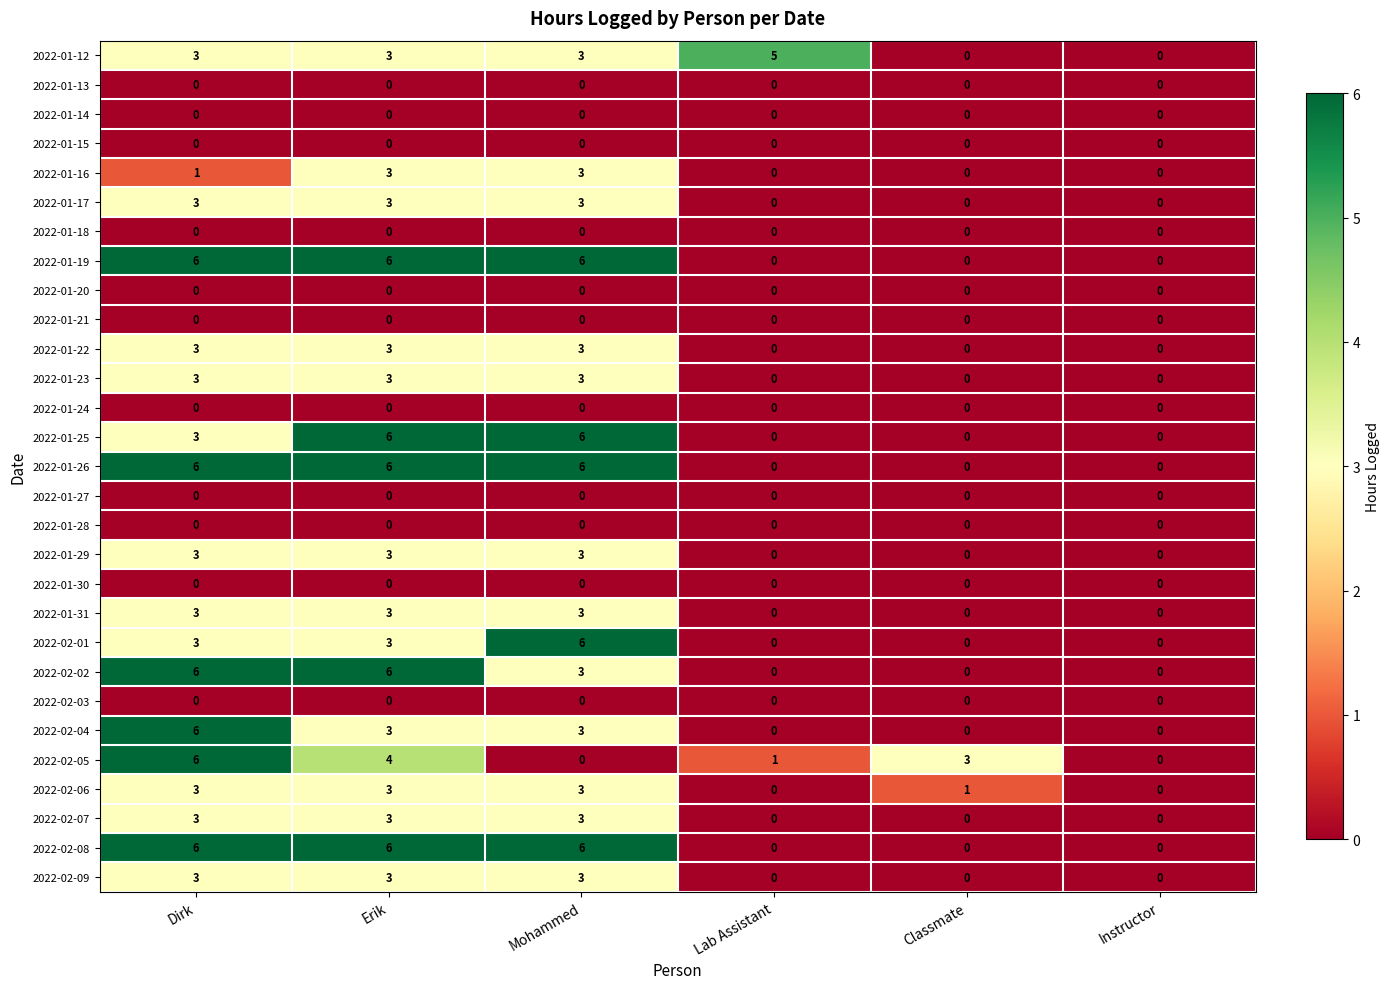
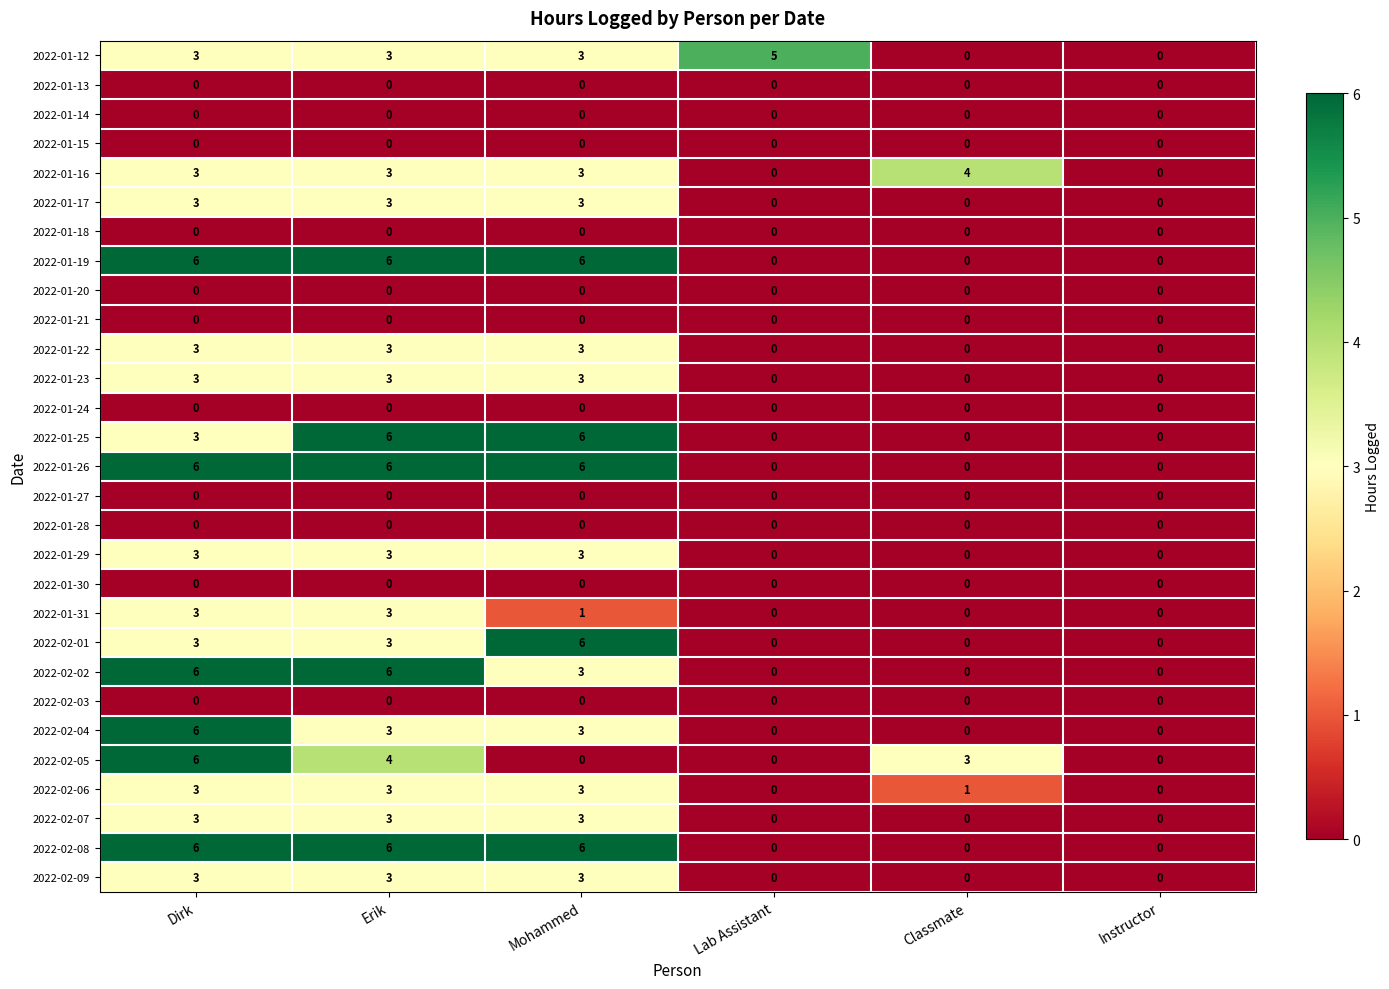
  {
    "2022-01-12": {
      "Dirk": 3,
      "Erik": 3,
      "Mohammed": 3,
      "Lab Assistant": 5,
      "Classmate": 0,
      "Instructor": 0
    },
    "2022-01-13": {
      "Dirk": 0,
      "Erik": 0,
      "Mohammed": 0,
      "Lab Assistant": 0,
      "Classmate": 0,
      "Instructor": 0
    },
    "2022-01-14": {
      "Dirk": 0,
      "Erik": 0,
      "Mohammed": 0,
      "Lab Assistant": 0,
      "Classmate": 0,
      "Instructor": 0
    },
    "2022-01-15": {
      "Dirk": 0,
      "Erik": 0,
      "Mohammed": 0,
      "Lab Assistant": 0,
      "Classmate": 0,
      "Instructor": 0
    },
    "2022-01-16": {
-     "Dirk": 1,
+     "Dirk": 3,
      "Erik": 3,
      "Mohammed": 3,
      "Lab Assistant": 0,
-     "Classmate": 0,
+     "Classmate": 4,
      "Instructor": 0
    },
    "2022-01-17": {
      "Dirk": 3,
      "Erik": 3,
      "Mohammed": 3,
      "Lab Assistant": 0,
      "Classmate": 0,
      "Instructor": 0
    },
    "2022-01-18": {
      "Dirk": 0,
      "Erik": 0,
      "Mohammed": 0,
      "Lab Assistant": 0,
      "Classmate": 0,
      "Instructor": 0
    },
    "2022-01-19": {
      "Dirk": 6,
      "Erik": 6,
      "Mohammed": 6,
      "Lab Assistant": 0,
      "Classmate": 0,
      "Instructor": 0
    },
    "2022-01-20": {
      "Dirk": 0,
      "Erik": 0,
      "Mohammed": 0,
      "Lab Assistant": 0,
      "Classmate": 0,
      "Instructor": 0
    },
    "2022-01-21": {
      "Dirk": 0,
      "Erik": 0,
      "Mohammed": 0,
      "Lab Assistant": 0,
      "Classmate": 0,
      "Instructor": 0
    },
    "2022-01-22": {
      "Dirk": 3,
      "Erik": 3,
      "Mohammed": 3,
      "Lab Assistant": 0,
      "Classmate": 0,
      "Instructor": 0
    },
    "2022-01-23": {
      "Dirk": 3,
      "Erik": 3,
      "Mohammed": 3,
      "Lab Assistant": 0,
      "Classmate": 0,
      "Instructor": 0
    },
    "2022-01-24": {
      "Dirk": 0,
      "Erik": 0,
      "Mohammed": 0,
      "Lab Assistant": 0,
      "Classmate": 0,
      "Instructor": 0
    },
    "2022-01-25": {
      "Dirk": 3,
      "Erik": 6,
      "Mohammed": 6,
      "Lab Assistant": 0,
      "Classmate": 0,
      "Instructor": 0
    },
    "2022-01-26": {
      "Dirk": 6,
      "Erik": 6,
      "Mohammed": 6,
      "Lab Assistant": 0,
      "Classmate": 0,
      "Instructor": 0
    },
    "2022-01-27": {
      "Dirk": 0,
      "Erik": 0,
      "Mohammed": 0,
      "Lab Assistant": 0,
      "Classmate": 0,
      "Instructor": 0
    },
    "2022-01-28": {
      "Dirk": 0,
      "Erik": 0,
      "Mohammed": 0,
      "Lab Assistant": 0,
      "Classmate": 0,
      "Instructor": 0
    },
    "2022-01-29": {
      "Dirk": 3,
      "Erik": 3,
      "Mohammed": 3,
      "Lab Assistant": 0,
      "Classmate": 0,
      "Instructor": 0
    },
    "2022-01-30": {
      "Dirk": 0,
      "Erik": 0,
      "Mohammed": 0,
      "Lab Assistant": 0,
      "Classmate": 0,
      "Instructor": 0
    },
    "2022-01-31": {
      "Dirk": 3,
      "Erik": 3,
-     "Mohammed": 3,
+     "Mohammed": 1,
      "Lab Assistant": 0,
      "Classmate": 0,
      "Instructor": 0
    },
    "2022-02-01": {
      "Dirk": 3,
      "Erik": 3,
      "Mohammed": 6,
      "Lab Assistant": 0,
      "Classmate": 0,
      "Instructor": 0
    },
    "2022-02-02": {
      "Dirk": 6,
      "Erik": 6,
      "Mohammed": 3,
      "Lab Assistant": 0,
      "Classmate": 0,
      "Instructor": 0
    },
    "2022-02-03": {
      "Dirk": 0,
      "Erik": 0,
      "Mohammed": 0,
      "Lab Assistant": 0,
      "Classmate": 0,
      "Instructor": 0
    },
    "2022-02-04": {
      "Dirk": 6,
      "Erik": 3,
      "Mohammed": 3,
      "Lab Assistant": 0,
      "Classmate": 0,
      "Instructor": 0
    },
    "2022-02-05": {
      "Dirk": 6,
      "Erik": 4,
      "Mohammed": 0,
-     "Lab Assistant": 1,
+     "Lab Assistant": 0,
      "Classmate": 3,
      "Instructor": 0
    },
    "2022-02-06": {
      "Dirk": 3,
      "Erik": 3,
      "Mohammed": 3,
      "Lab Assistant": 0,
      "Classmate": 1,
      "Instructor": 0
    },
    "2022-02-07": {
      "Dirk": 3,
      "Erik": 3,
      "Mohammed": 3,
      "Lab Assistant": 0,
      "Classmate": 0,
      "Instructor": 0
    },
    "2022-02-08": {
      "Dirk": 6,
      "Erik": 6,
      "Mohammed": 6,
      "Lab Assistant": 0,
      "Classmate": 0,
      "Instructor": 0
    },
    "2022-02-09": {
      "Dirk": 3,
      "Erik": 3,
      "Mohammed": 3,
      "Lab Assistant": 0,
      "Classmate": 0,
      "Instructor": 0
    }
  }
